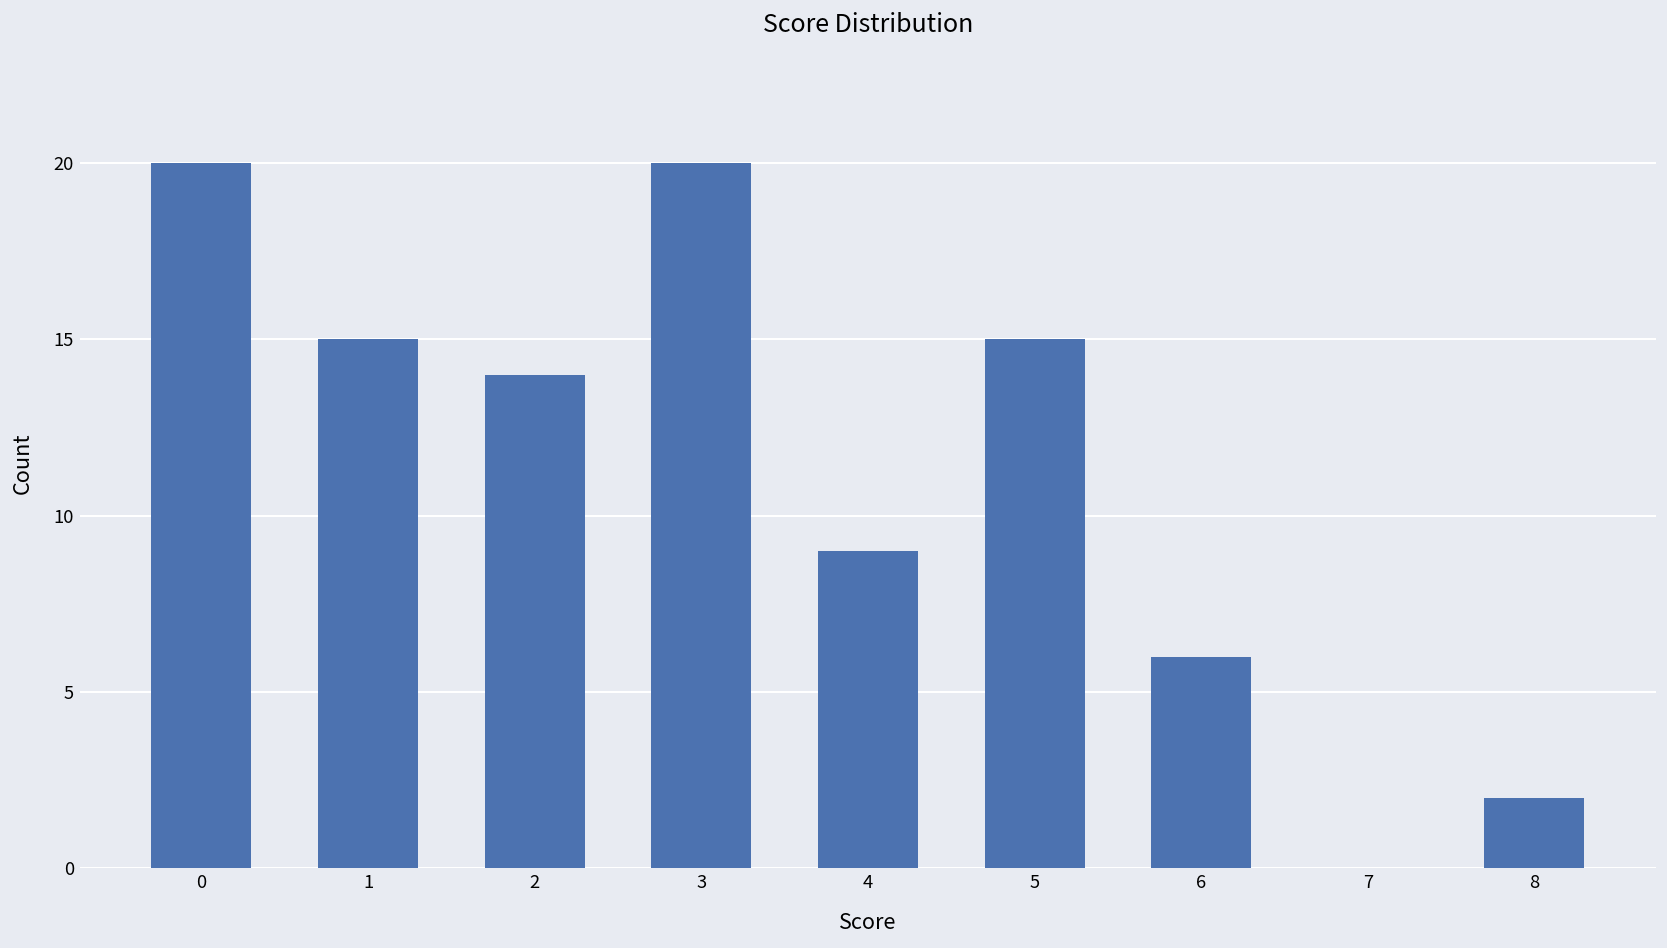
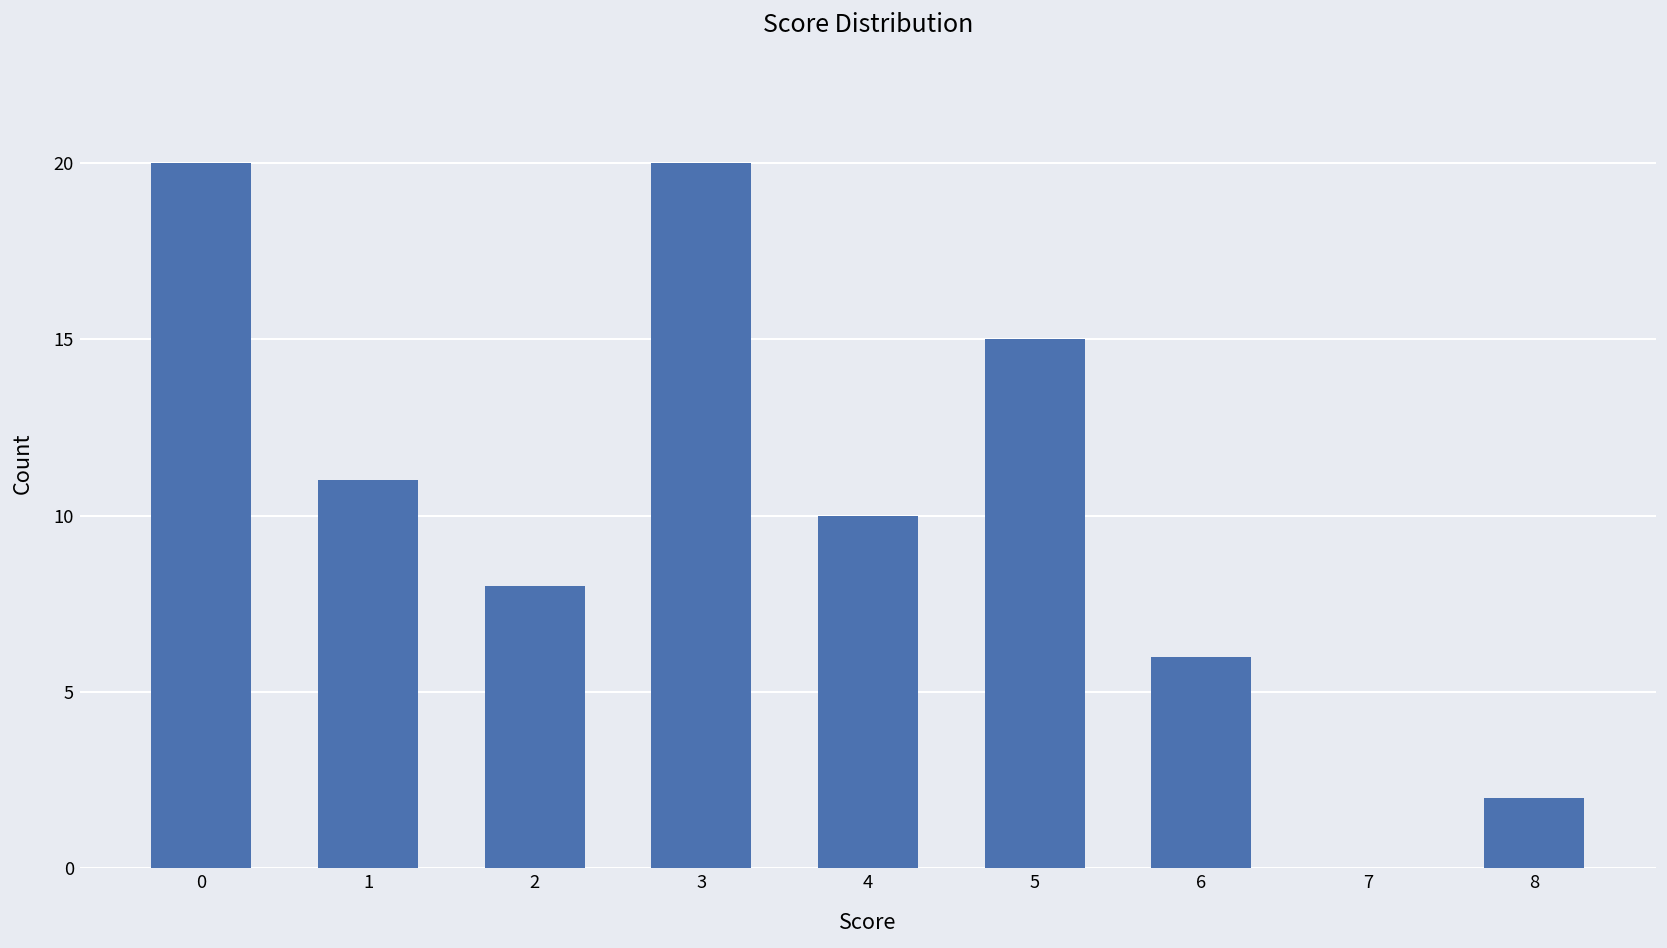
  {
    "0": 20,
-   "1": 15,
-   "2": 14,
+   "1": 11,
+   "2": 8,
    "3": 20,
-   "4": 9,
+   "4": 10,
    "5": 15,
    "6": 6,
    "7": 0,
    "8": 2
  }
